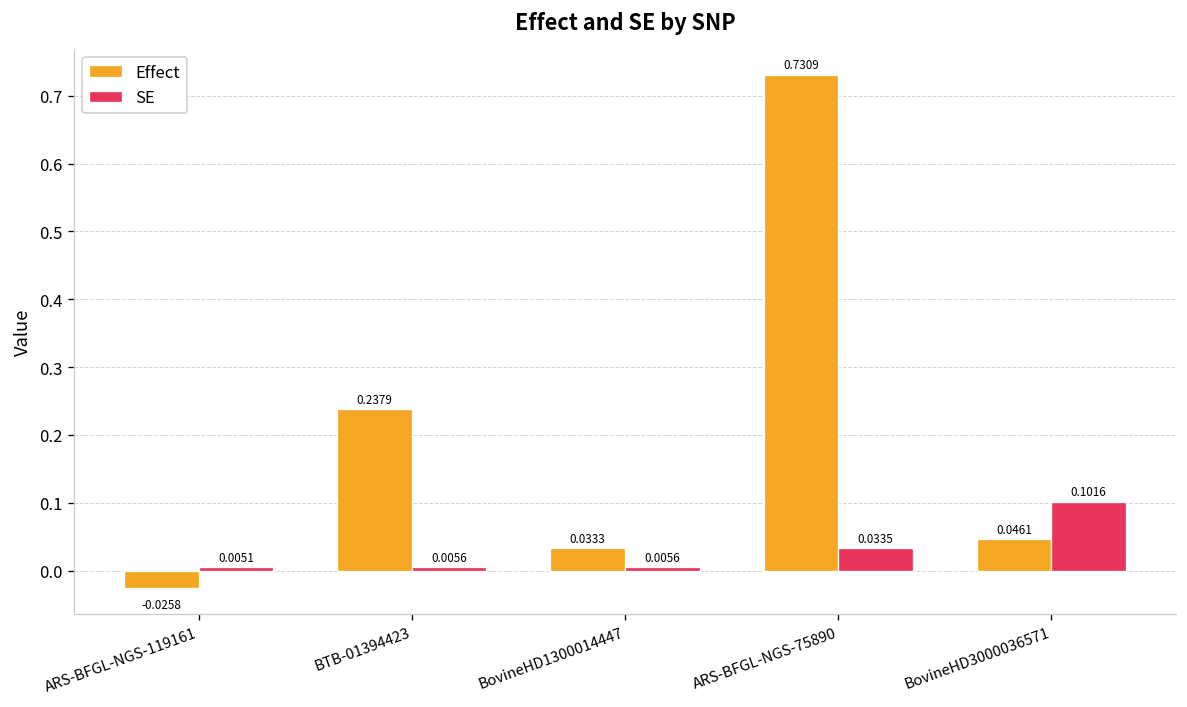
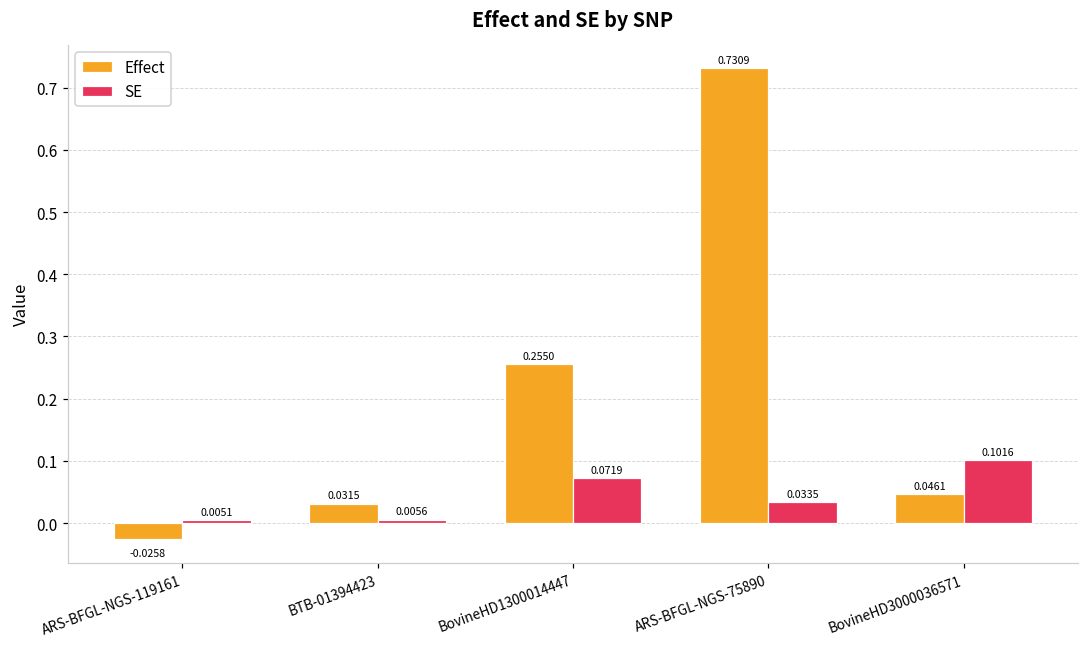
  {
    "Effect": {
      "ARS-BFGL-NGS-119161": -0.0258,
-     "BTB-01394423": 0.2379,
-     "BovineHD1300014447": 0.0333,
+     "BTB-01394423": 0.0315,
+     "BovineHD1300014447": 0.2550,
      "ARS-BFGL-NGS-75890": 0.7309,
      "BovineHD3000036571": 0.0461
    },
    "SE": {
      "ARS-BFGL-NGS-119161": 0.0051,
      "BTB-01394423": 0.0056,
-     "BovineHD1300014447": 0.0056,
+     "BovineHD1300014447": 0.0719,
      "ARS-BFGL-NGS-75890": 0.0335,
      "BovineHD3000036571": 0.1016
    }
  }
